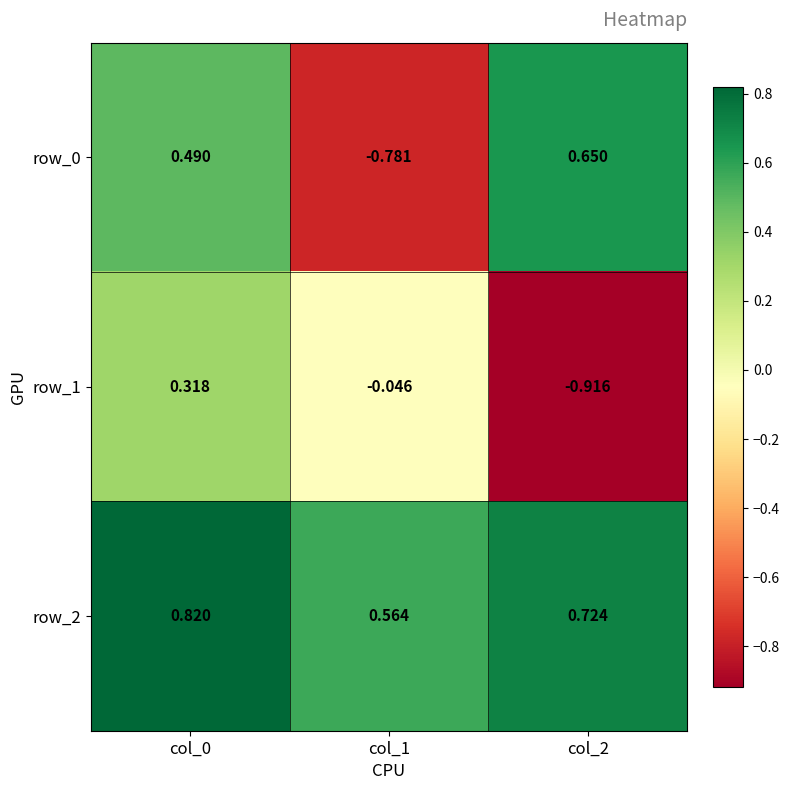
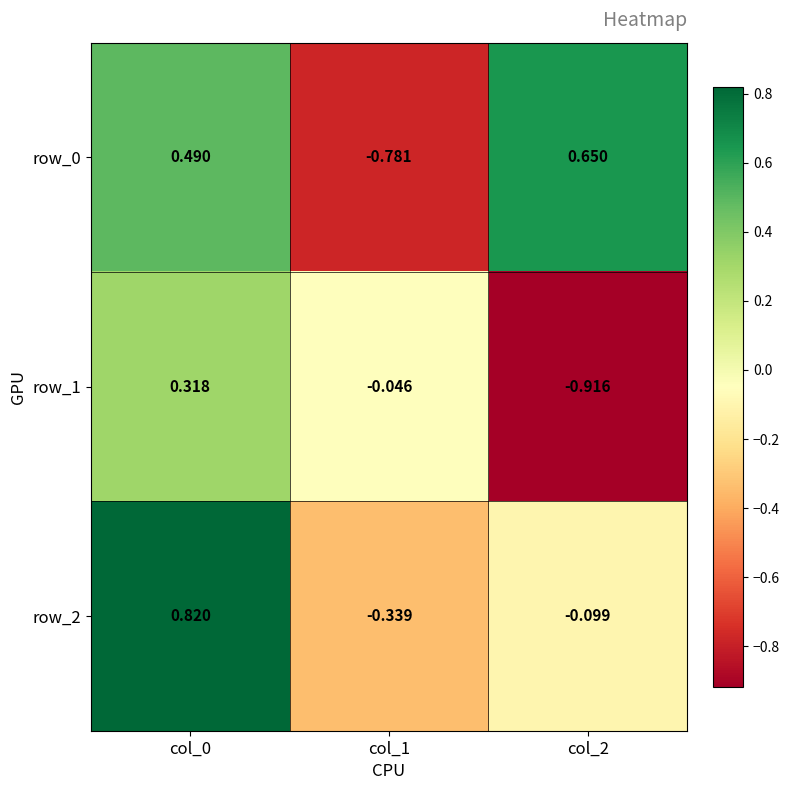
  {
    "row_0": {
      "col_0": 0.490,
      "col_1": -0.781,
      "col_2": 0.650
    },
    "row_1": {
      "col_0": 0.318,
      "col_1": -0.046,
      "col_2": -0.916
    },
    "row_2": {
      "col_0": 0.820,
-     "col_1": 0.564,
-     "col_2": 0.724
+     "col_1": -0.339,
+     "col_2": -0.099
    }
  }
